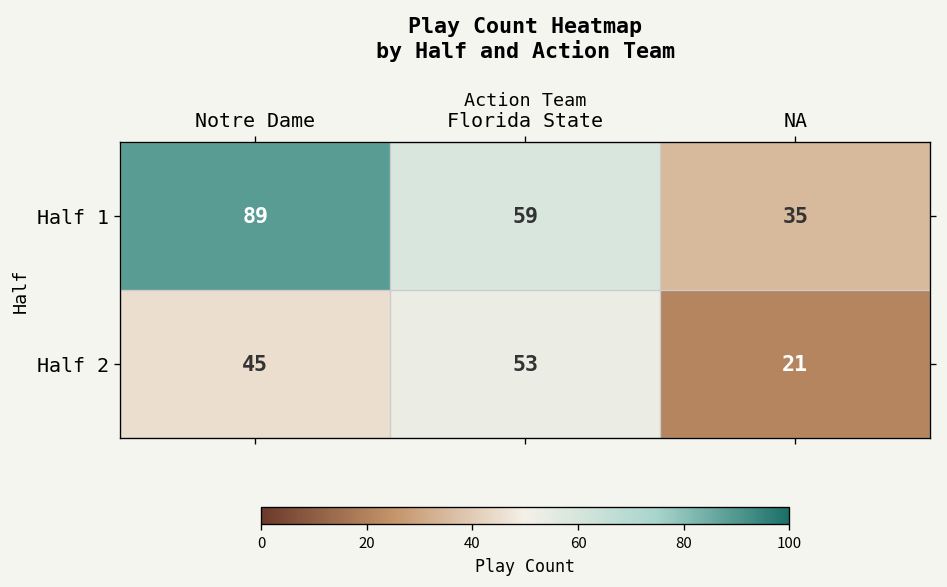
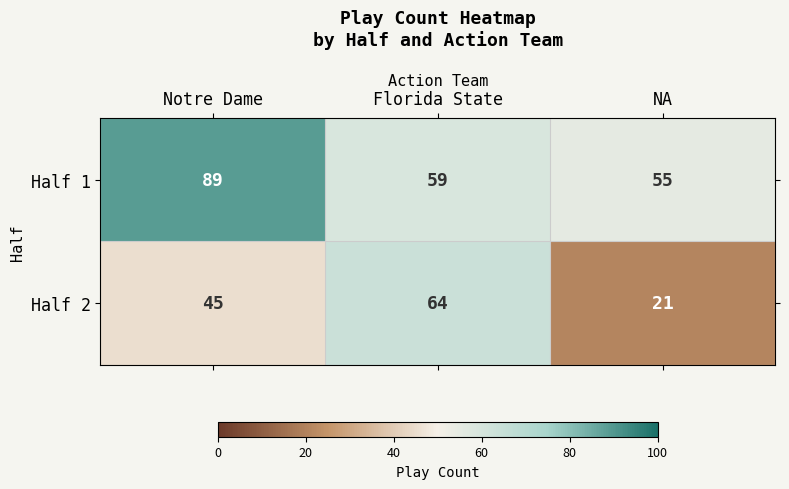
  {
    "Half 1": {
      "Notre Dame": 89,
      "Florida State": 59,
-     "NA": 35
+     "NA": 55
    },
    "Half 2": {
      "Notre Dame": 45,
-     "Florida State": 53,
+     "Florida State": 64,
      "NA": 21
    }
  }
